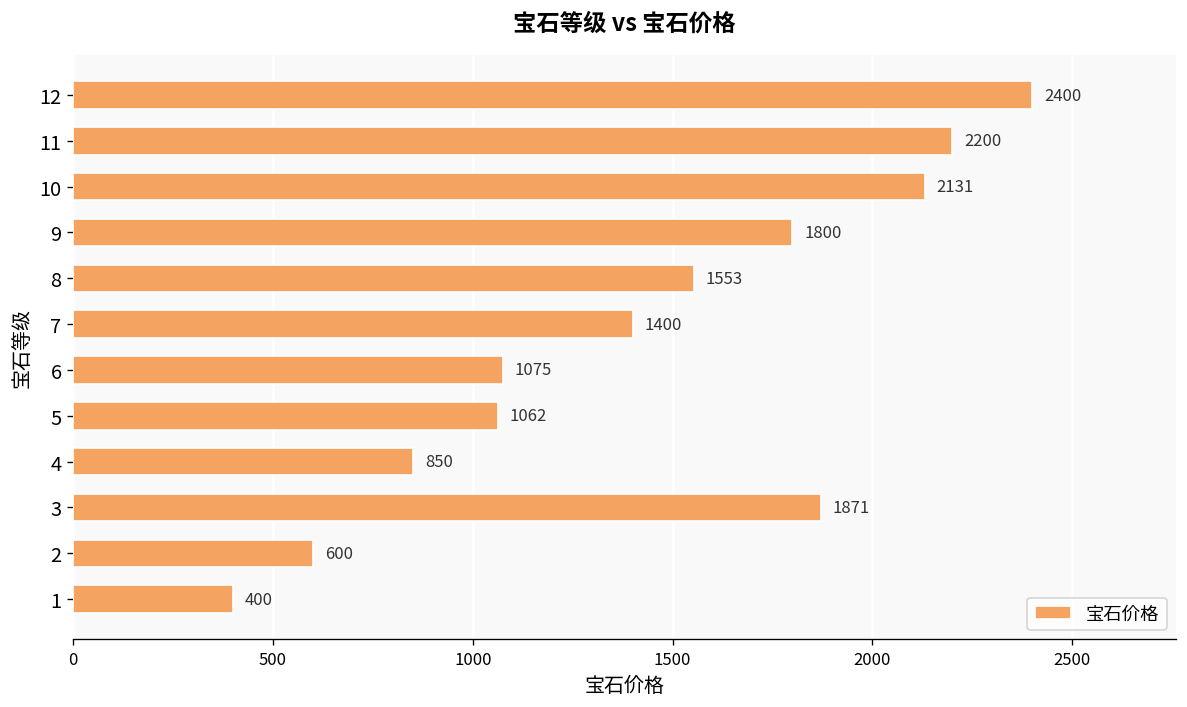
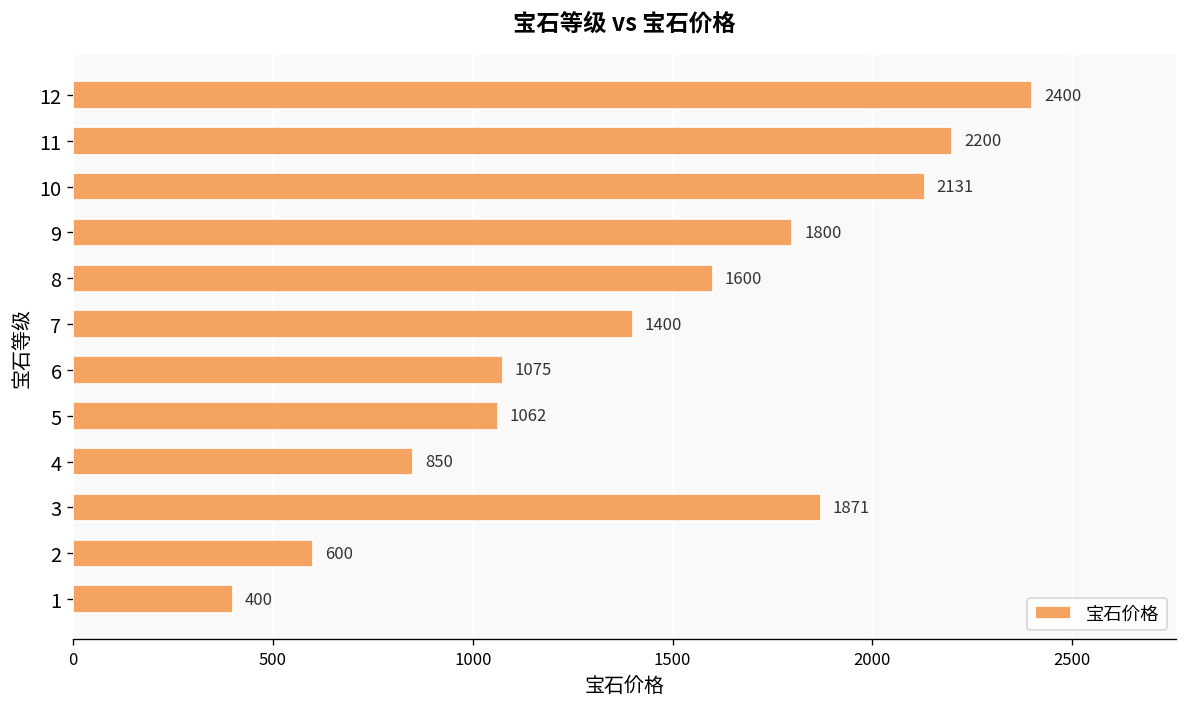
  {
    "12": 2400,
    "11": 2200,
    "10": 2131,
    "9": 1800,
-   "8": 1553,
+   "8": 1600,
    "7": 1400,
    "6": 1075,
    "5": 1062,
    "4": 850,
    "3": 1871,
    "2": 600,
    "1": 400
  }
